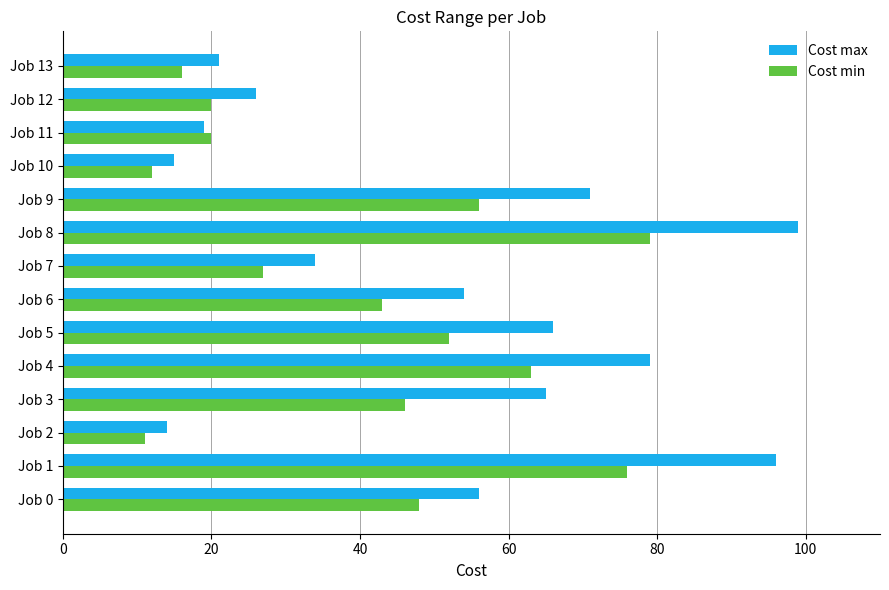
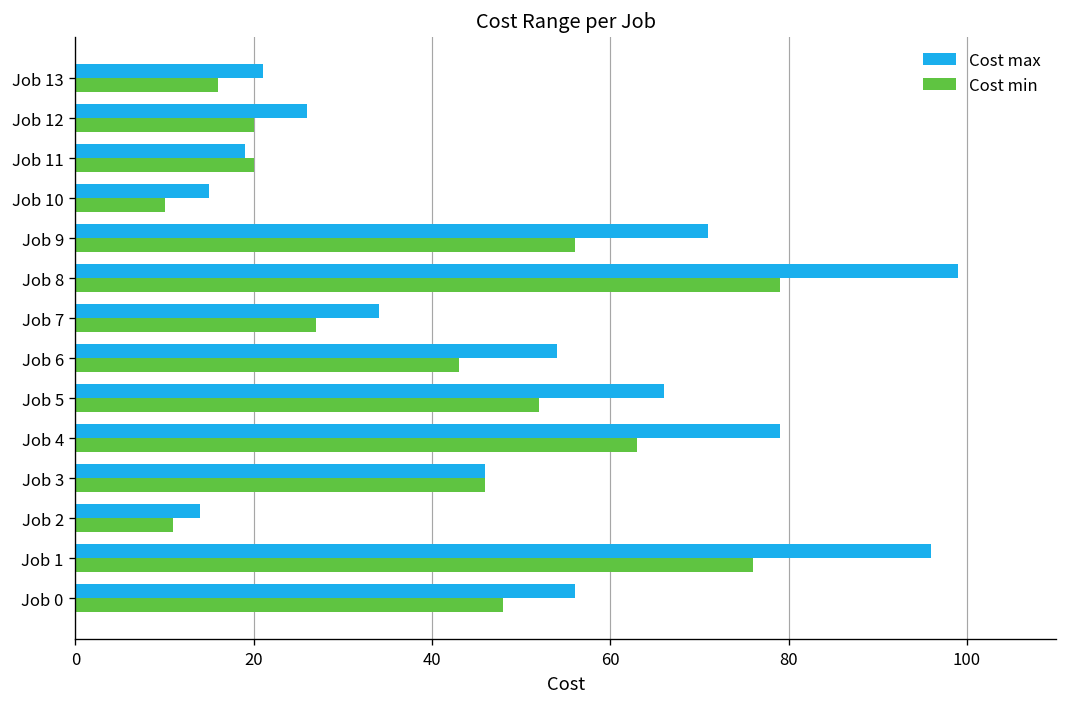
  {
    "Cost max": {
      "Job 13": 21,
      "Job 12": 26,
      "Job 11": 19,
      "Job 10": 15,
      "Job 9": 71,
      "Job 8": 99,
      "Job 7": 34,
      "Job 6": 54,
      "Job 5": 66,
      "Job 4": 79,
-     "Job 3": 65,
+     "Job 3": 46,
      "Job 2": 14,
      "Job 1": 96,
      "Job 0": 56
    },
    "Cost min": {
      "Job 13": 16,
      "Job 12": 20,
      "Job 11": 20,
-     "Job 10": 12,
+     "Job 10": 10,
      "Job 9": 56,
      "Job 8": 79,
      "Job 7": 27,
      "Job 6": 43,
      "Job 5": 52,
      "Job 4": 63,
      "Job 3": 46,
      "Job 2": 11,
      "Job 1": 76,
      "Job 0": 48
    }
  }
